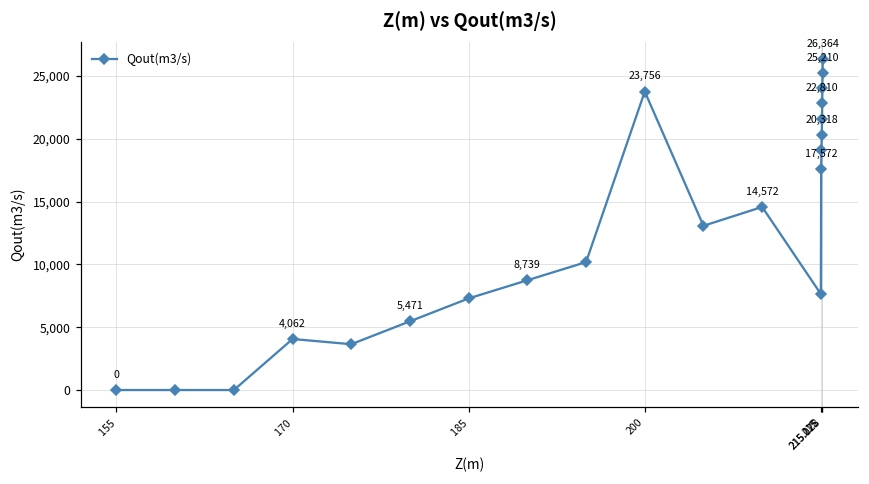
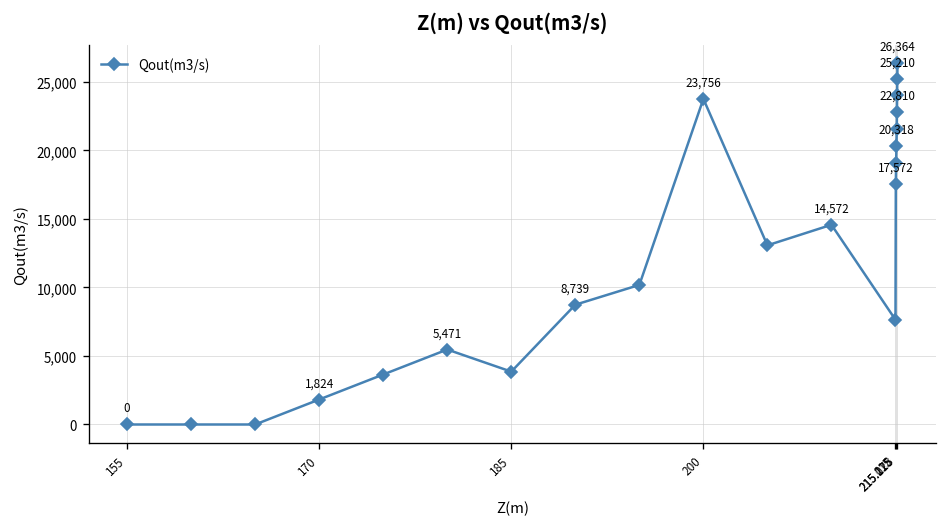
  {
    "155": "0",
-   "170": "4,062",
-   "185": "7,300",
+   "170": "1,824",
+   "185": "3,900",
    "200": "23,756"
  }
